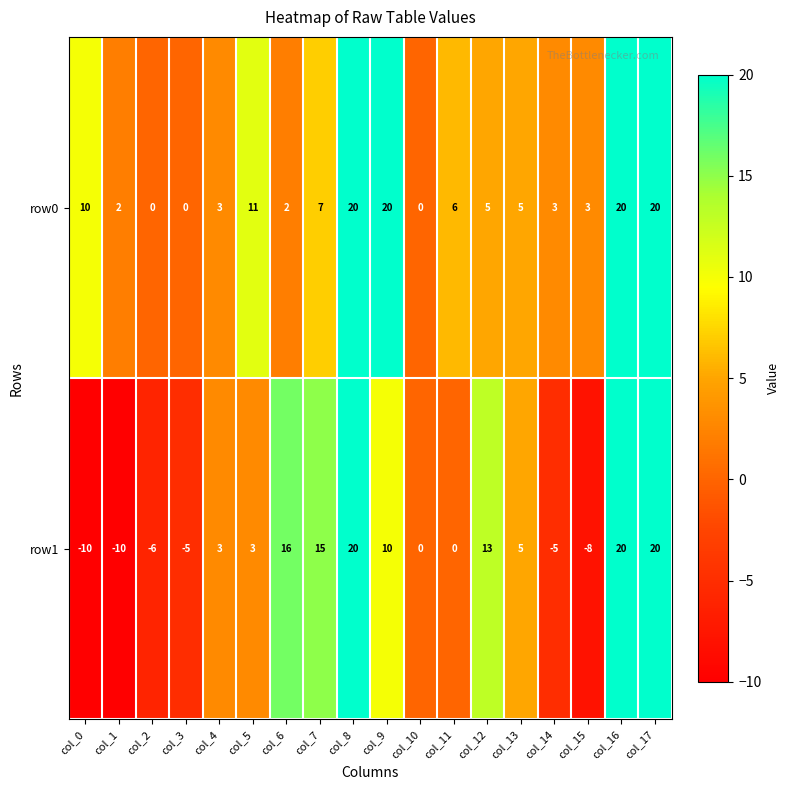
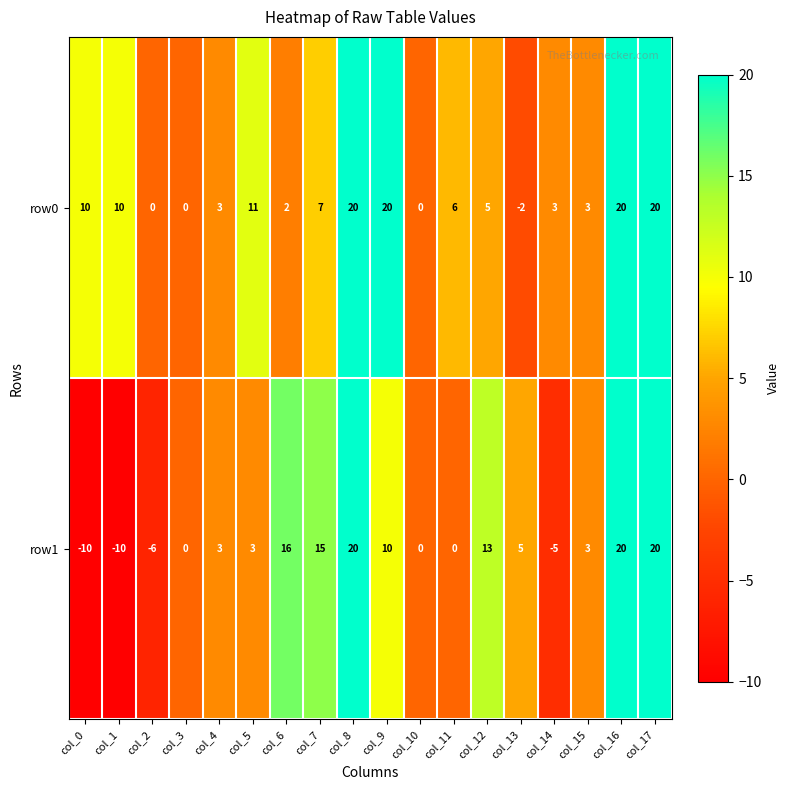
  {
    "row0": {
      "col_0": 10,
-     "col_1": 2,
+     "col_1": 10,
      "col_2": 0,
      "col_3": 0,
      "col_4": 3,
      "col_5": 11,
      "col_6": 2,
      "col_7": 7,
      "col_8": 20,
      "col_9": 20,
      "col_10": 0,
      "col_11": 6,
      "col_12": 5,
-     "col_13": 5,
+     "col_13": -2,
      "col_14": 3,
      "col_16": 20,
      "col_17": 20
    },
    "row1": {
      "col_0": -10,
      "col_1": -10,
      "col_2": -6,
-     "col_3": -5,
+     "col_3": 0,
      "col_4": 3,
      "col_5": 3,
      "col_6": 16,
      "col_7": 15,
      "col_8": 20,
      "col_9": 10,
      "col_10": 0,
      "col_11": 0,
      "col_12": 13,
      "col_13": 5,
      "col_14": -5,
-     "col_15": -8,
+     "col_15": 3,
      "col_16": 20,
      "col_17": 20
    }
  }
